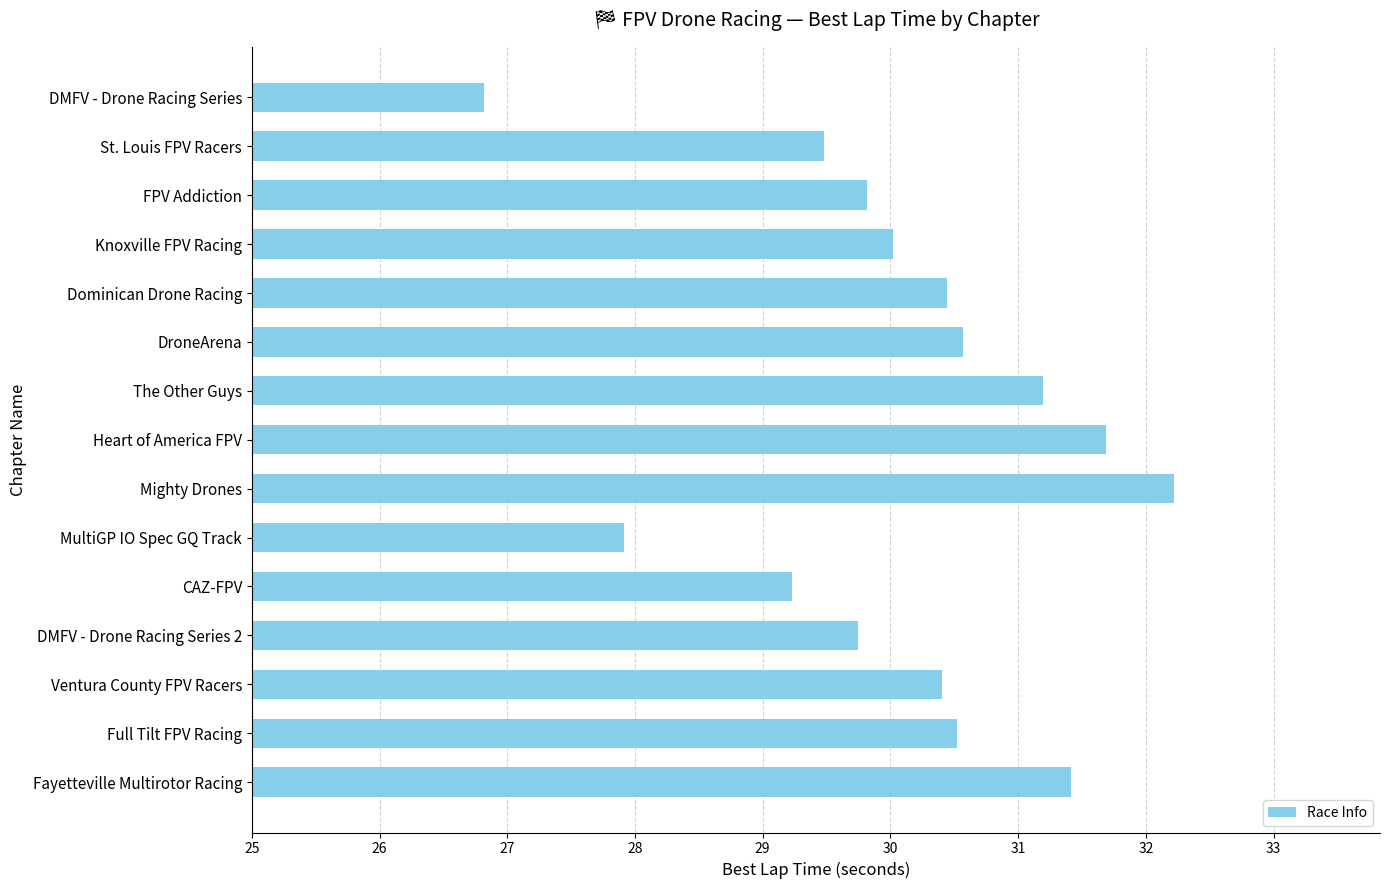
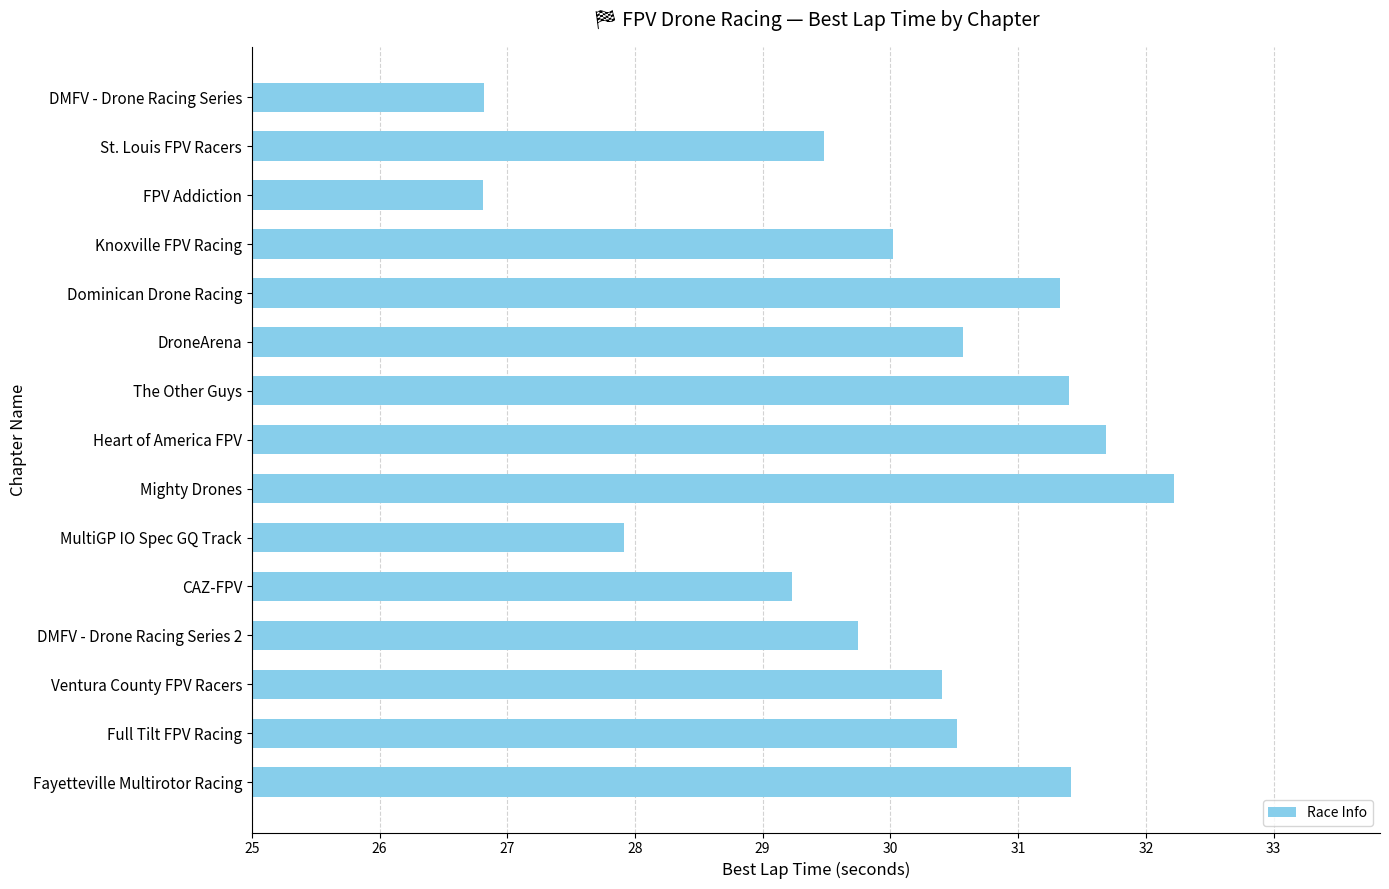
  {
    "DMFV - Drone Racing Series": 26.82,
    "St. Louis FPV Racers": 29.48,
-   "FPV Addiction": 29.82,
+   "FPV Addiction": 26.81,
    "Knoxville FPV Racing": 30.02,
-   "Dominican Drone Racing": 30.44,
+   "Dominican Drone Racing": 31.33,
    "DroneArena": 30.57,
-   "The Other Guys": 31.20,
+   "The Other Guys": 31.40,
    "Heart of America FPV": 31.69,
    "Mighty Drones": 32.22,
    "MultiGP IO Spec GQ Track": 27.91,
    "CAZ-FPV": 29.23,
    "DMFV - Drone Racing Series 2": 29.75,
    "Ventura County FPV Racers": 30.40,
    "Full Tilt FPV Racing": 30.52,
    "Fayetteville Multirotor Racing": 31.41
  }
